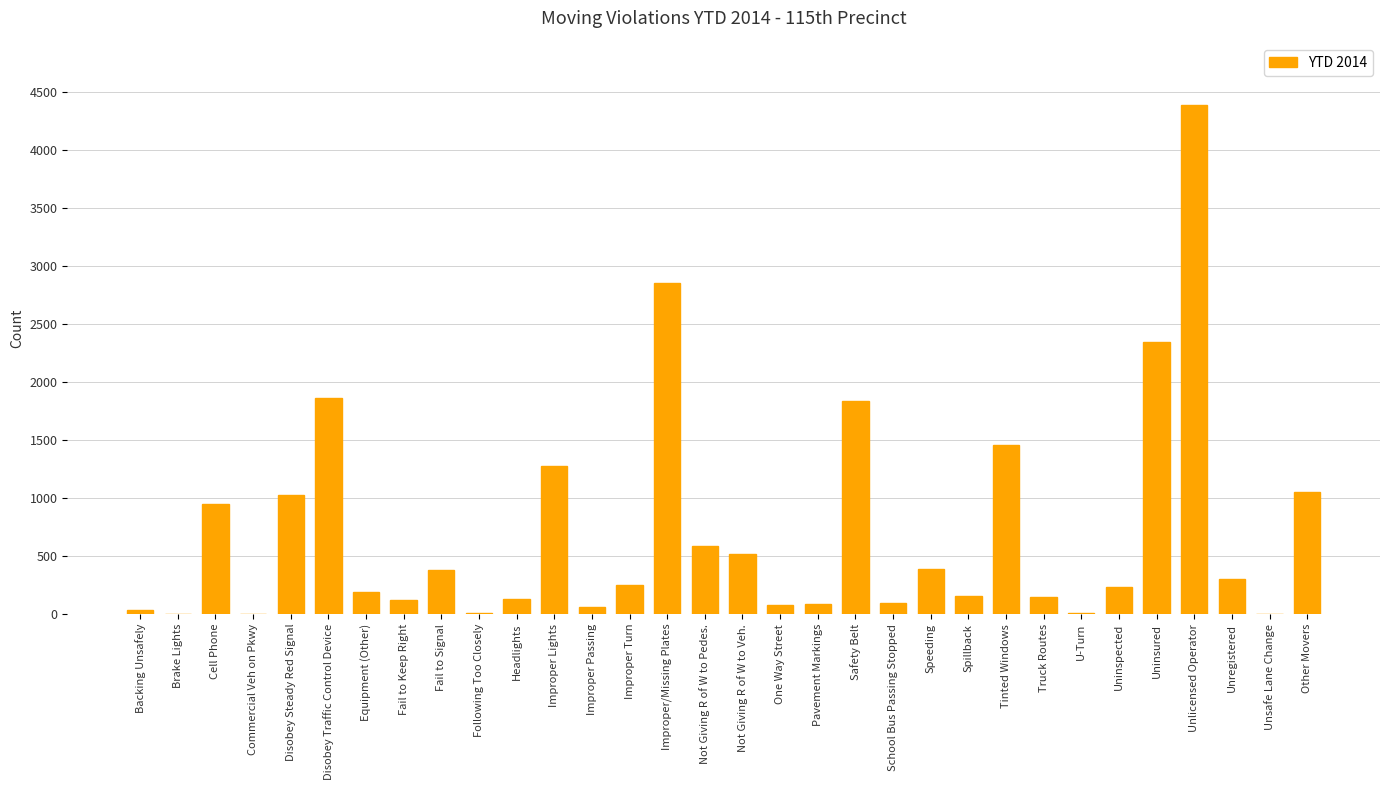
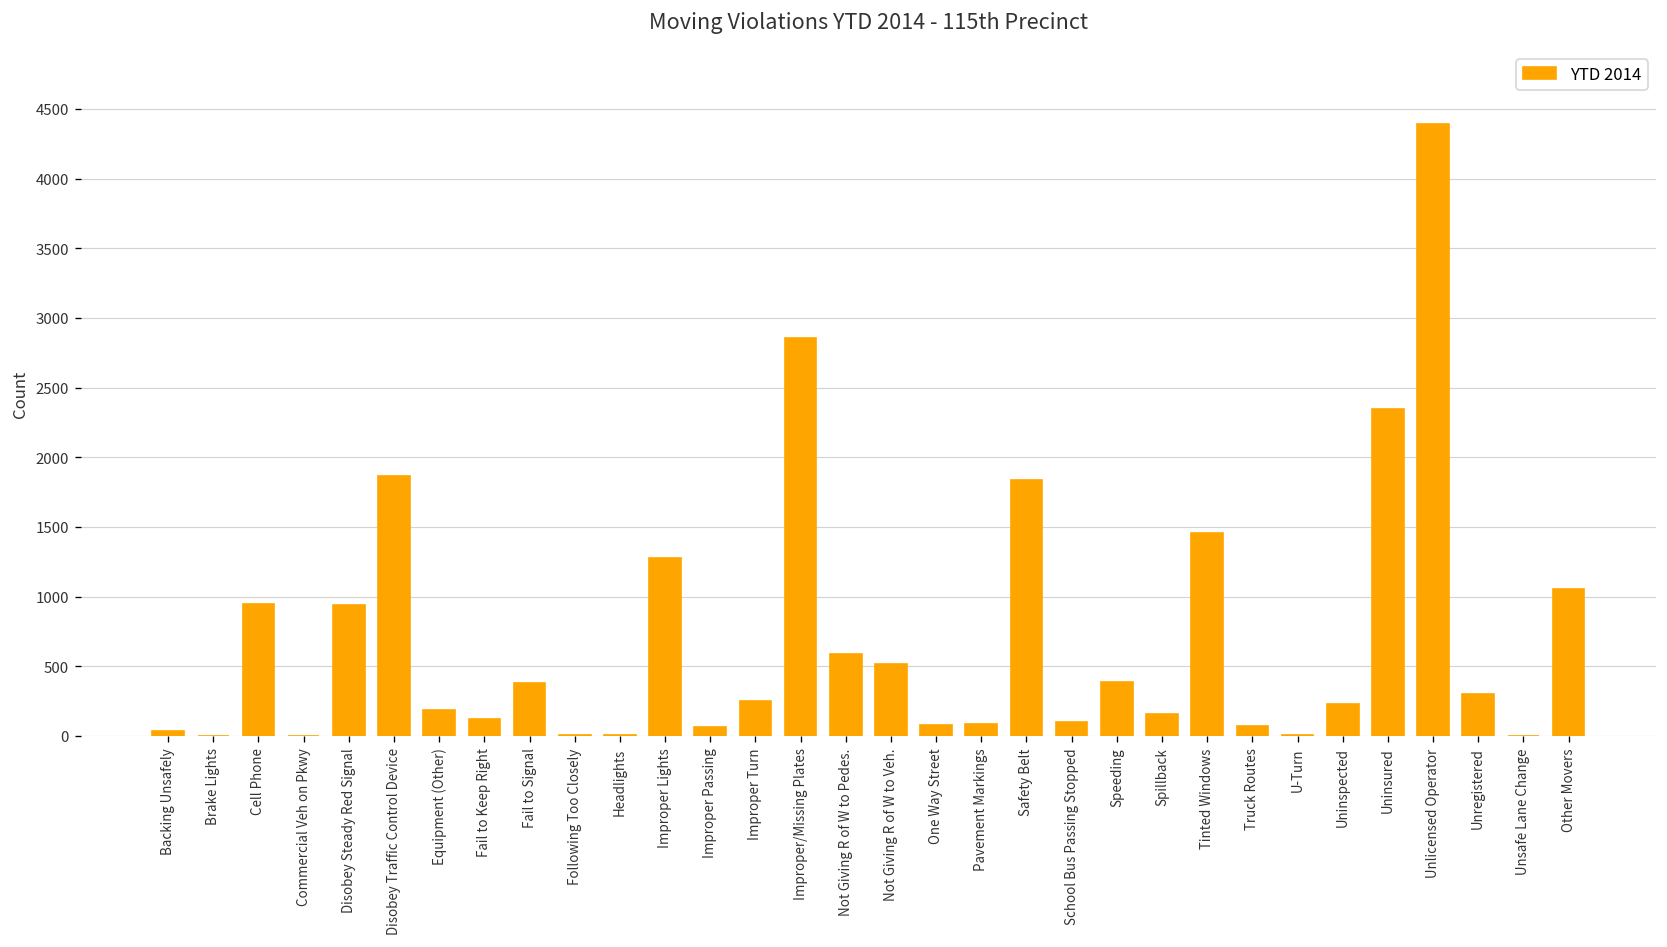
  {
    "Backing Unsafely": 40,
    "Cell Phone": 950,
-   "Disobey Steady Red Signal": 1020,
+   "Disobey Steady Red Signal": 940,
    "Disobey Traffic Control Device": 1870,
    "Equipment (Other)": 190,
    "Fail to Keep Right": 120,
    "Fail to Signal": 380,
-   "Headlights": 130,
+   "Headlights": 10,
    "Improper Lights": 1280,
    "Improper Passing": 60,
    "Improper Turn": 250,
    "Improper/Missing Plates": 2850,
    "Not Giving R of W to Pedes.": 590,
    "Not Giving R of W to Veh.": 520,
    "One Way Street": 80,
    "Pavement Markings": 90,
    "Safety Belt": 1840,
    "School Bus Passing Stopped": 100,
    "Speeding": 390,
    "Spillback": 160,
    "Tinted Windows": 1460,
-   "Truck Routes": 150,
+   "Truck Routes": 70,
    "Uninspected": 230,
    "Uninsured": 2350,
    "Unlicensed Operator": 4390,
    "Unregistered": 300,
    "Other Movers": 1050
  }
